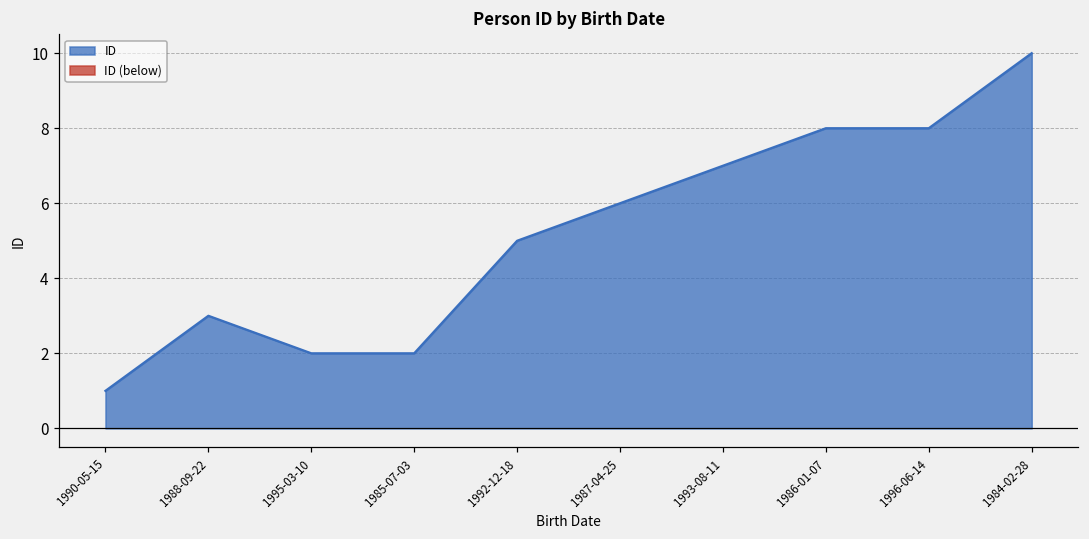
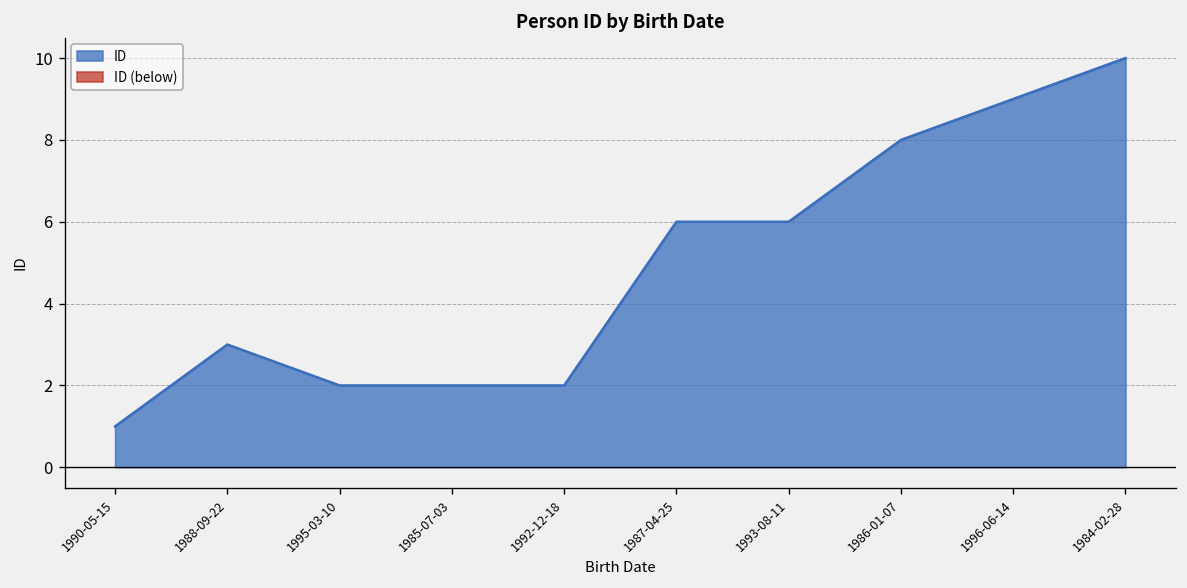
  {
    "1990-05-15": 1,
    "1988-09-22": 3,
    "1995-03-10": 2,
    "1985-07-03": 2,
-   "1992-12-18": 5,
+   "1992-12-18": 2,
    "1987-04-25": 6,
-   "1993-08-11": 7,
+   "1993-08-11": 6,
    "1986-01-07": 8,
-   "1996-06-14": 8,
+   "1996-06-14": 9,
    "1984-02-28": 10
  }
